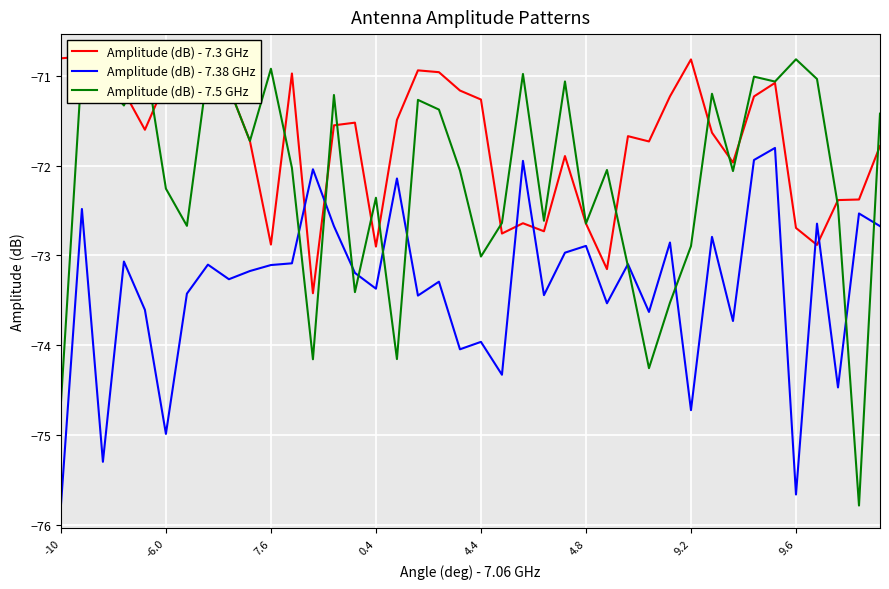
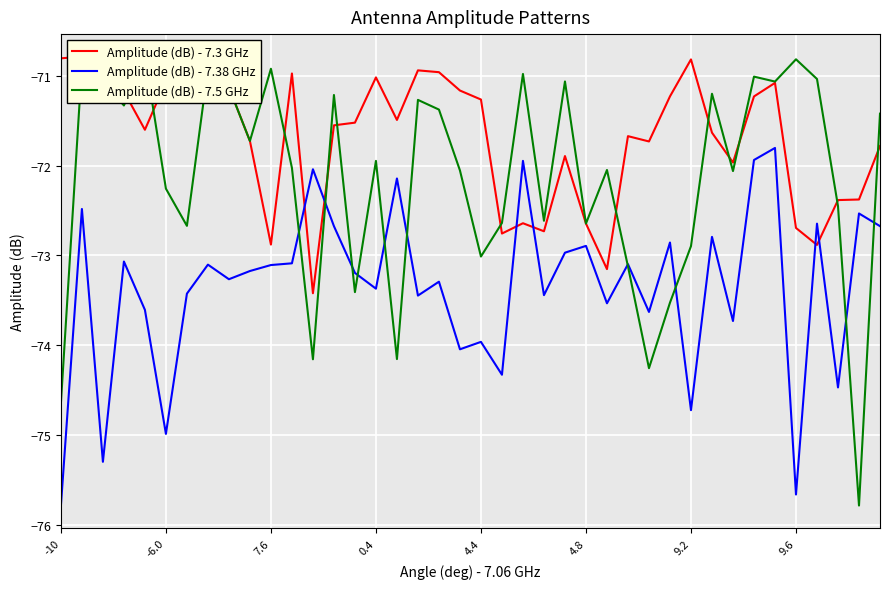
  {
    "Amplitude (dB) - 7.3 GHz": {
      "-10": -70.8,
-     "0.4": -72.9,
+     "0.4": -71.0,
      "4.4": -71.3
    },
    "Amplitude (dB) - 7.38 GHz": {
      "-10": -75.8,
      "0.4": -73.4,
      "4.4": -74.0
    },
    "Amplitude (dB) - 7.5 GHz": {
      "-10": -74.6,
-     "0.4": -72.4,
+     "0.4": -71.9,
      "4.4": -73.0
    }
  }
